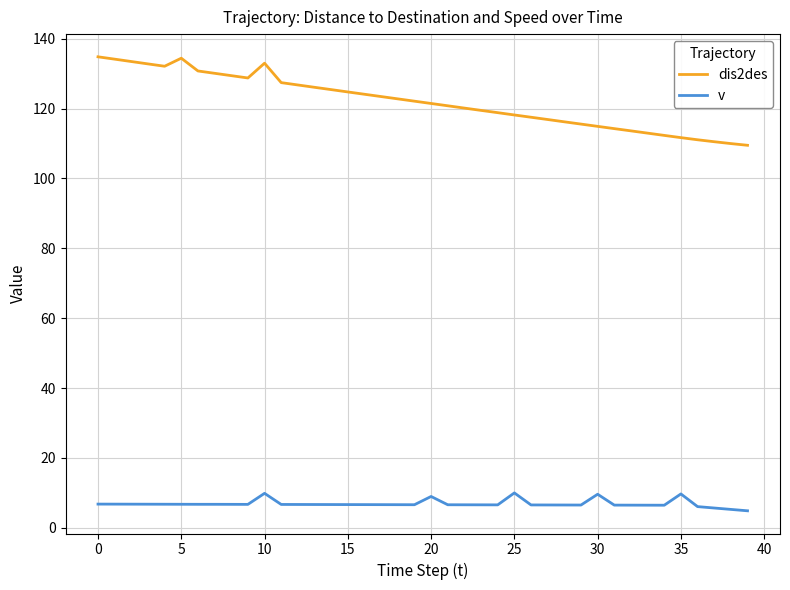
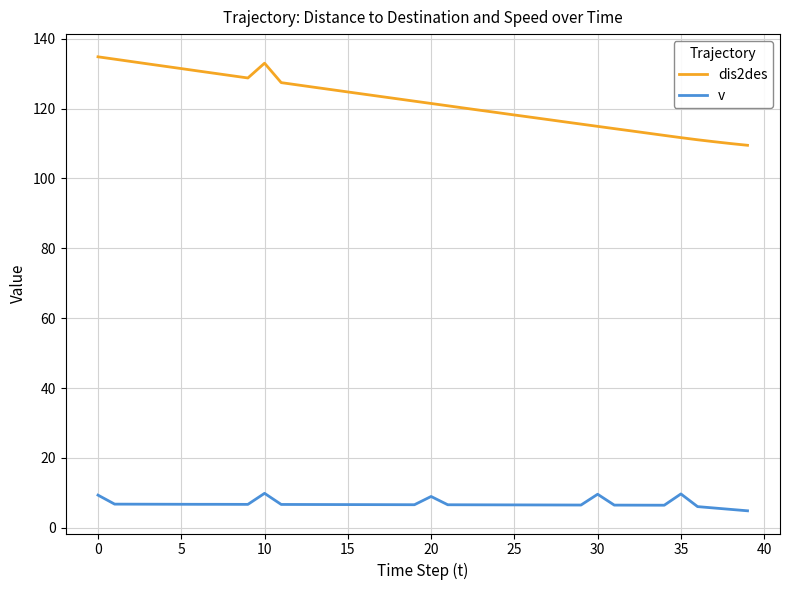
  {
    "dis2des": {
      "0": 135,
-     "5": 134,
+     "5": 131,
      "10": 133,
      "15": 125,
      "20": 121,
      "25": 118,
      "30": 115,
      "35": 112
    },
    "v": {
-     "0": 7,
+     "0": 9,
      "5": 7,
      "10": 10,
      "15": 7,
      "20": 9,
-     "25": 10,
+     "25": 7,
      "30": 10,
      "35": 10
    }
  }
